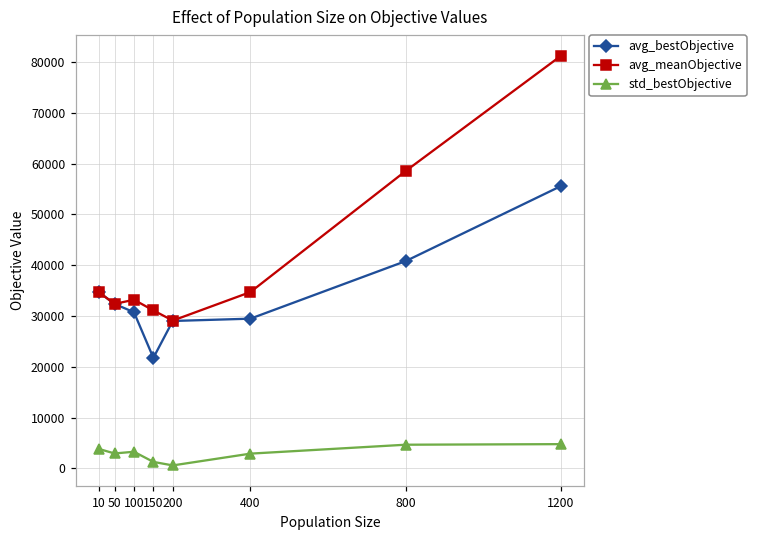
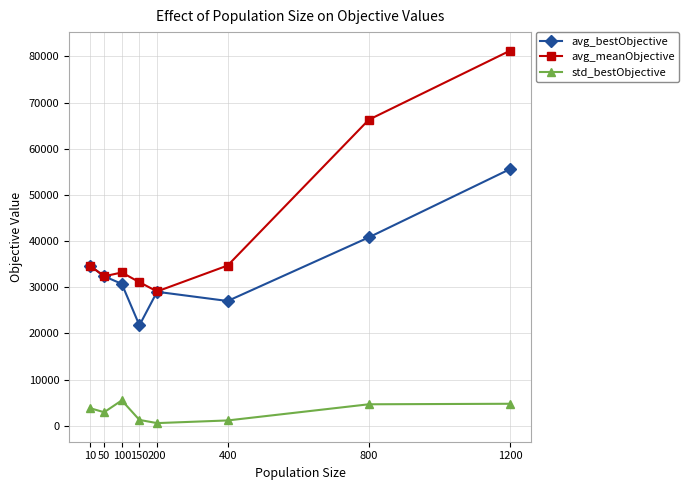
  {
    "avg_bestObjective": {
      "100": 31000,
      "150": 22000,
-     "400": 29000,
+     "400": 27000,
      "800": 41000,
      "1200": 56000
    },
    "avg_meanObjective": {
      "100": 33000,
      "150": 31000,
      "400": 35000,
-     "800": 59000,
+     "800": 66000,
      "1200": 81000
    },
    "std_bestObjective": {
      "10": 4000,
      "50": 3000,
-     "100": 3000,
+     "100": 5000,
      "150": 1000,
      "200": 1000,
-     "400": 3000,
+     "400": 1000,
      "800": 5000,
      "1200": 5000
    }
  }
